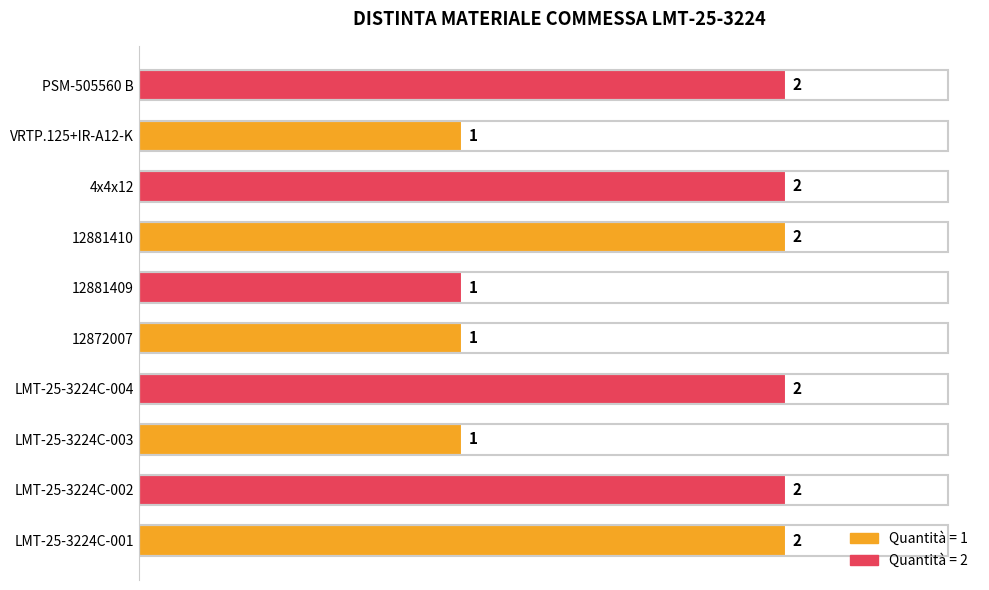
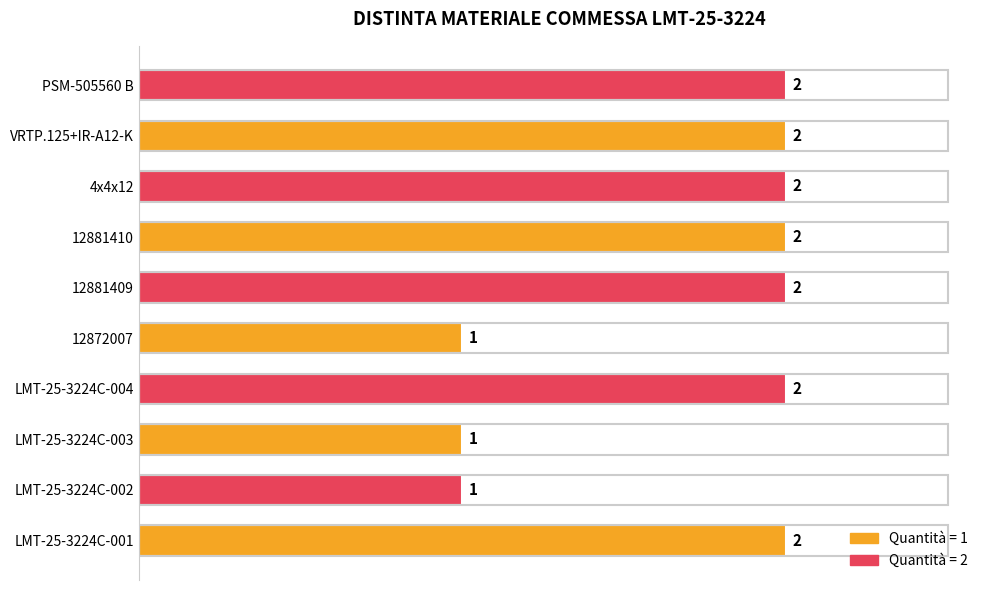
  {
    "PSM-505560 B": 2,
-   "VRTP.125+IR-A12-K": 1,
+   "VRTP.125+IR-A12-K": 2,
    "4x4x12": 2,
    "12881410": 2,
-   "12881409": 1,
+   "12881409": 2,
    "12872007": 1,
    "LMT-25-3224C-004": 2,
    "LMT-25-3224C-003": 1,
-   "LMT-25-3224C-002": 2,
+   "LMT-25-3224C-002": 1,
    "LMT-25-3224C-001": 2
  }
